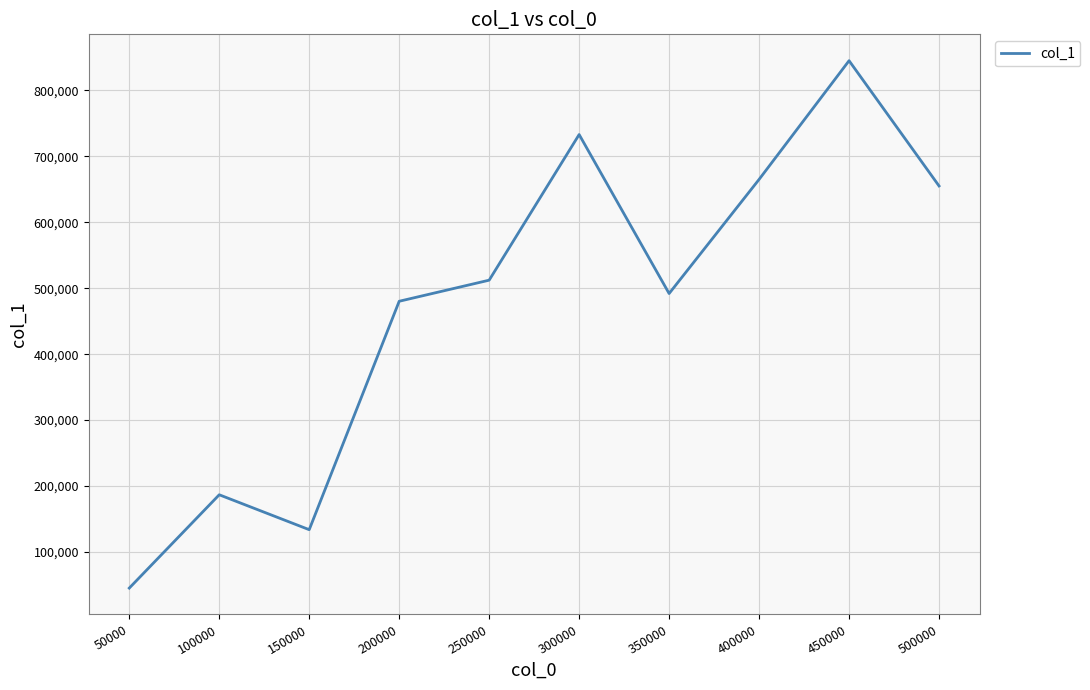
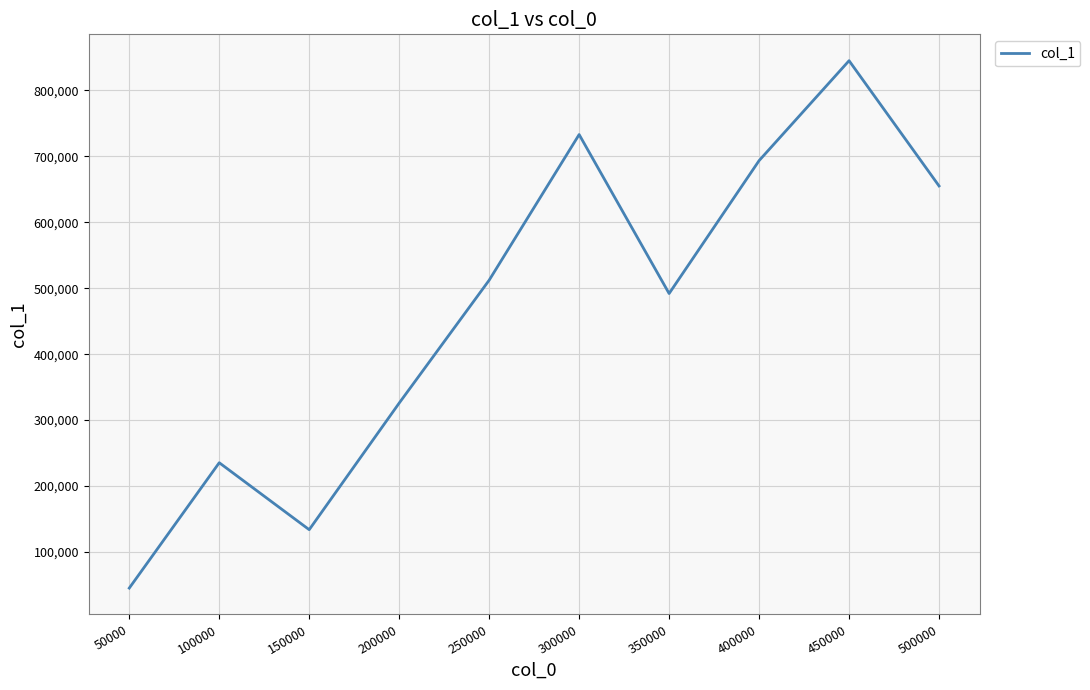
  {
    "50000": "50,000",
-   "100000": "190,000",
+   "100000": "240,000",
    "150000": "130,000",
-   "200000": "480,000",
+   "200000": "330,000",
    "250000": "510,000",
    "300000": "730,000",
    "350000": "490,000",
-   "400000": "660,000",
+   "400000": "690,000",
    "450000": "840,000",
    "500000": "650,000"
  }
